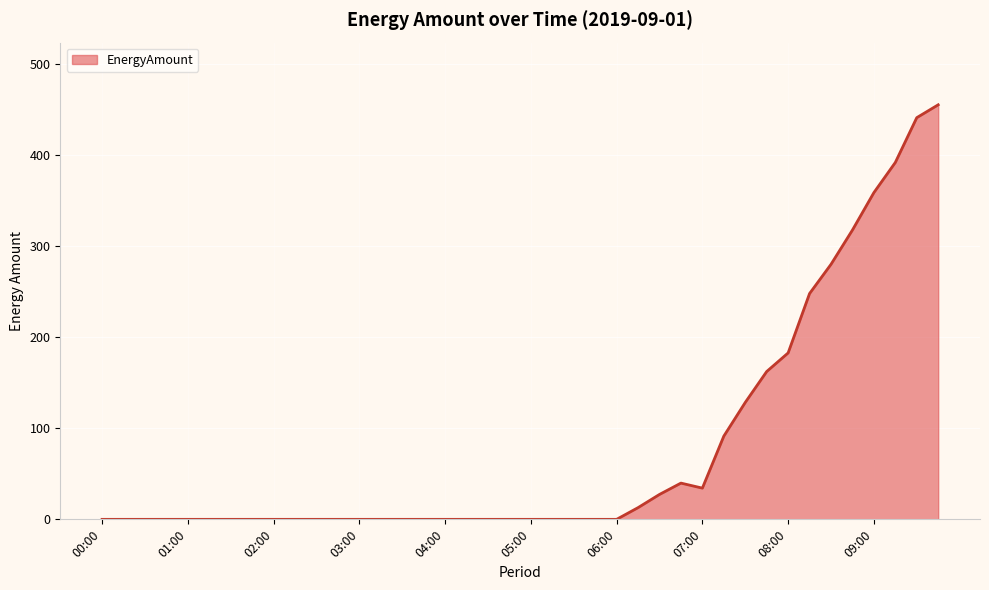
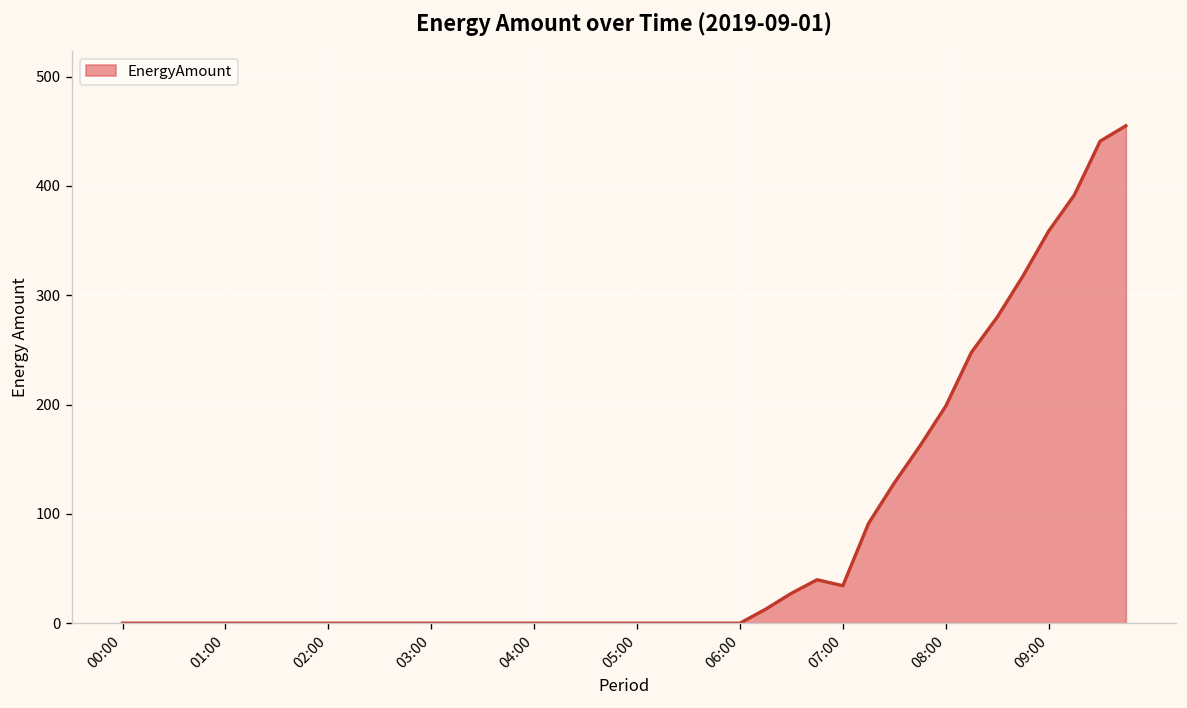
  {
    "00:00": 0,
    "01:00": 0,
    "02:00": 0,
    "03:00": 0,
    "04:00": 0,
    "05:00": 0,
    "06:00": 0,
    "07:00": 30,
-   "08:00": 180,
+   "08:00": 200,
    "09:00": 360
  }
